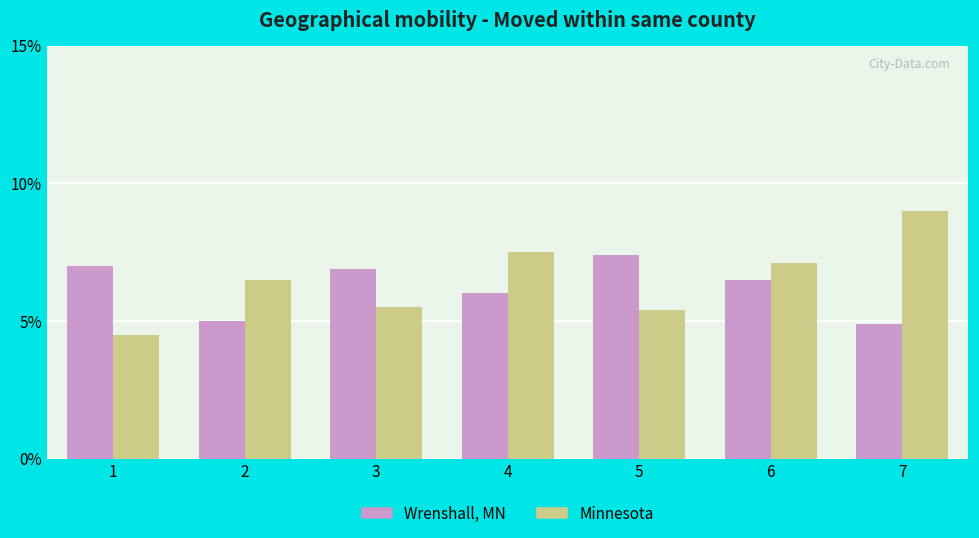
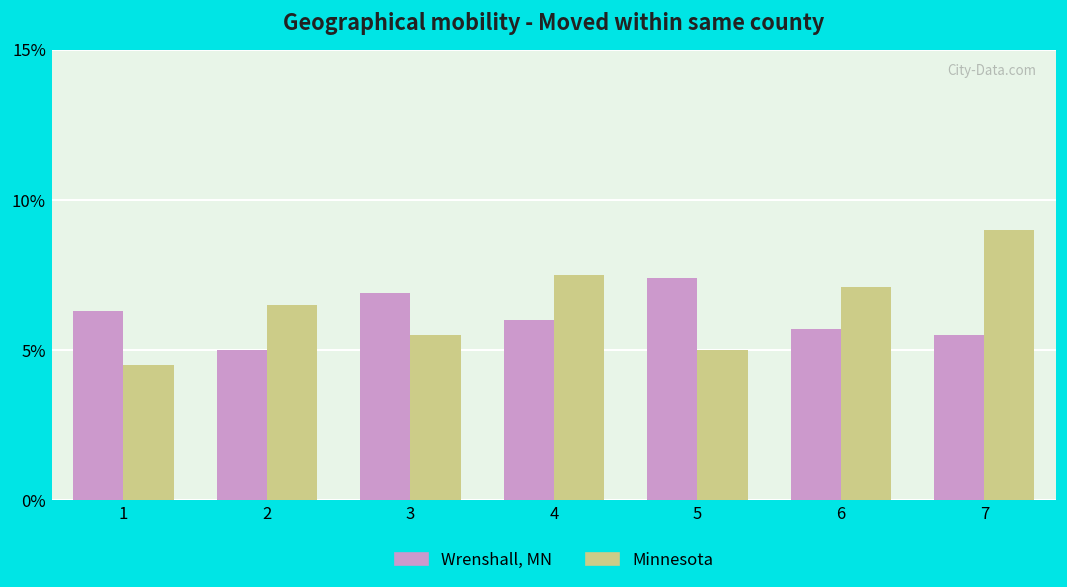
  {
    "Wrenshall, MN": {
-     "1": "7.0%",
+     "1": "6.3%",
      "2": "5.0%",
      "3": "6.9%",
      "4": "6.0%",
      "5": "7.4%",
-     "6": "6.5%",
-     "7": "4.9%"
+     "6": "5.7%",
+     "7": "5.5%"
    },
    "Minnesota": {
      "1": "4.5%",
      "2": "6.5%",
      "3": "5.5%",
      "4": "7.5%",
-     "5": "5.4%",
+     "5": "5.0%",
      "6": "7.1%",
      "7": "9.0%"
    }
  }
